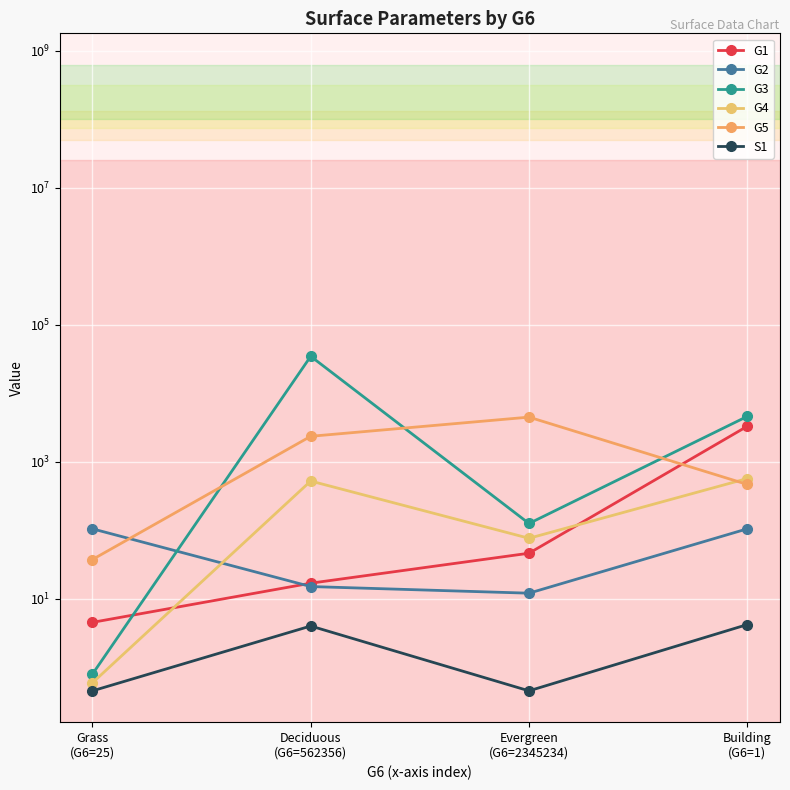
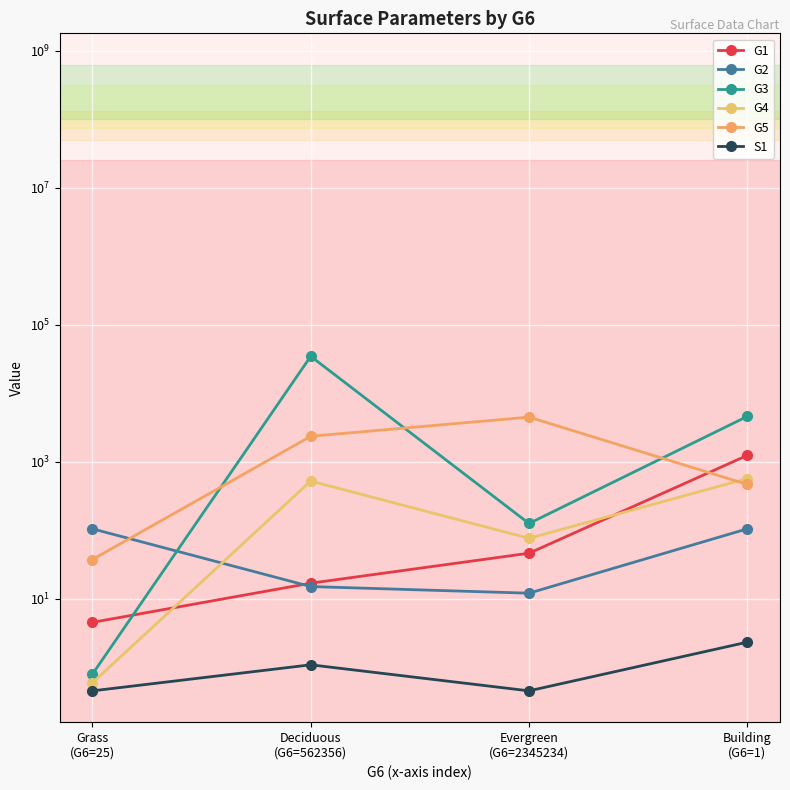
  {
    "G1": {
      "Grass (G6=25)": 5,
      "Deciduous (G6=562356)": 17,
      "Evergreen (G6=2345234)": 50,
-     "Building (G6=1)": 3000
+     "Building (G6=1)": 1200
    },
    "S1": {
      "Grass (G6=25)": 0.5,
-     "Deciduous (G6=562356)": 4,
+     "Deciduous (G6=562356)": 1.1,
      "Evergreen (G6=2345234)": 0.5,
-     "Building (G6=1)": 4
+     "Building (G6=1)": 2.3
    }
  }
